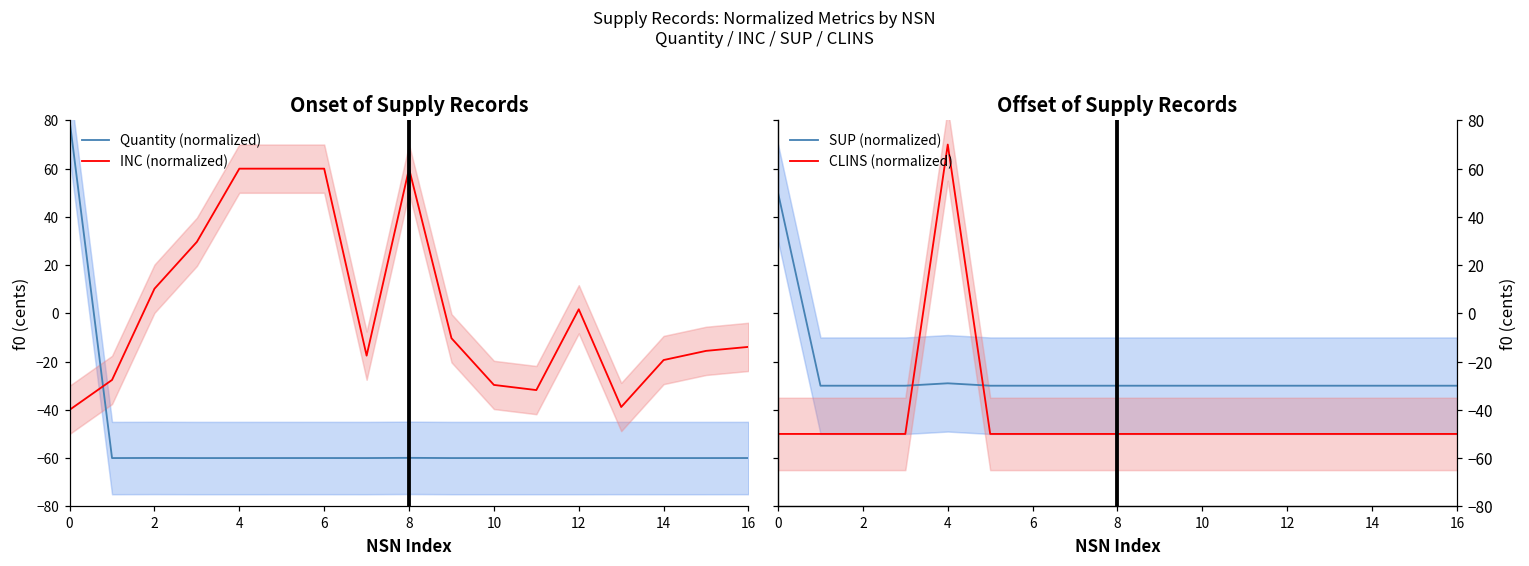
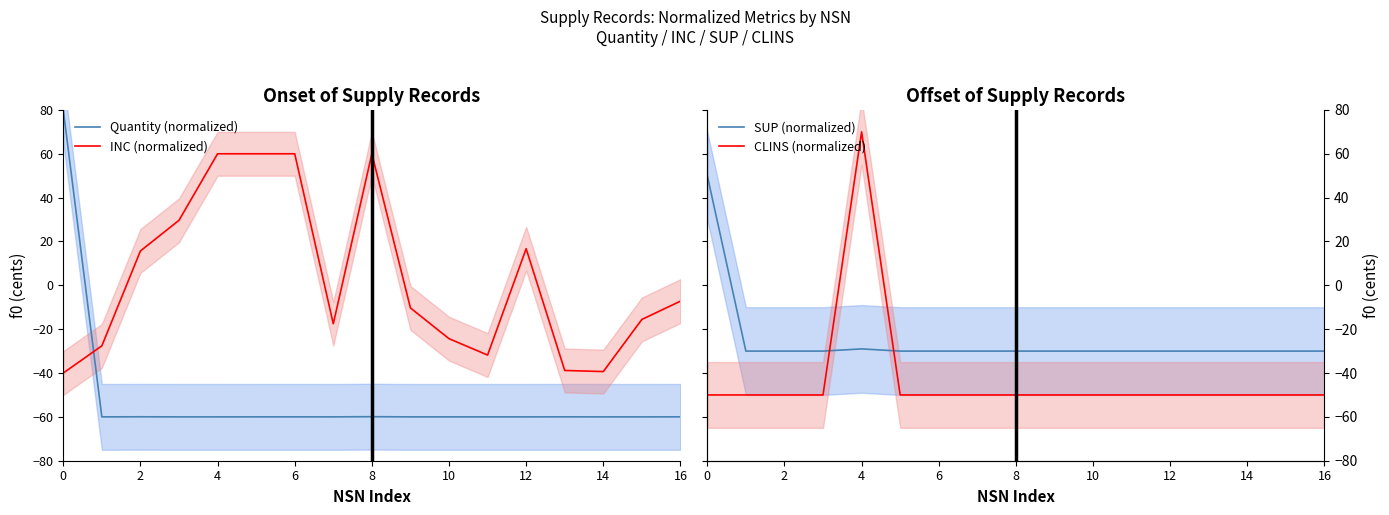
  {
    "Onset of Supply Records": {
      "Quantity (normalized)": {
        "0": 80,
        "2": -60,
        "4": -60,
        "6": -60,
        "8": -60,
        "10": -60,
        "12": -60,
        "14": -60,
        "16": -60
      },
      "INC (normalized)": {
        "0": -40,
-       "2": 10,
+       "2": 16,
        "4": 60,
        "6": 60,
        "8": 60,
-       "10": -30,
-       "12": 2,
-       "14": -19,
-       "16": -14
+       "10": -24,
+       "12": 17,
+       "14": -39,
+       "16": -7
      }
    }
  }
